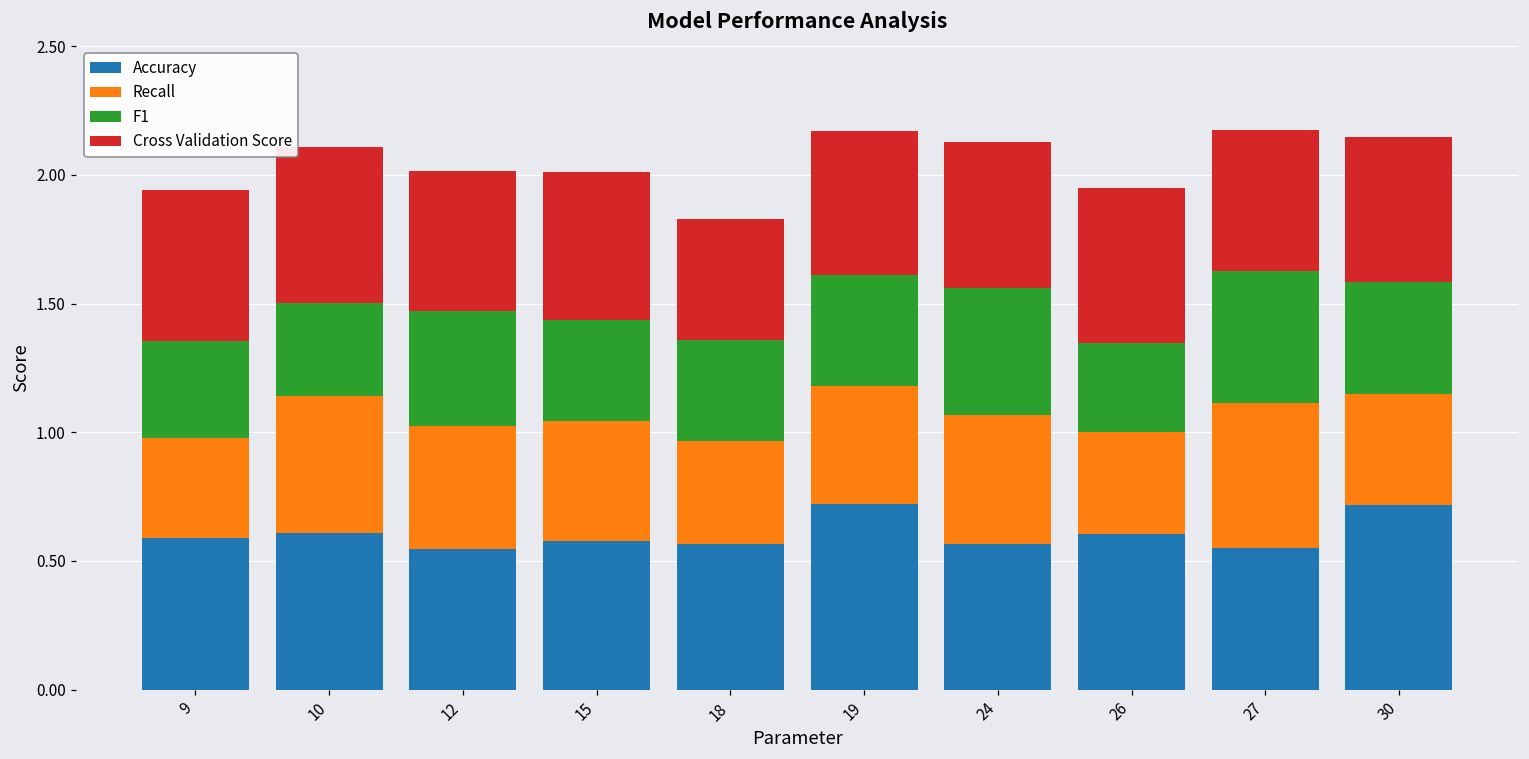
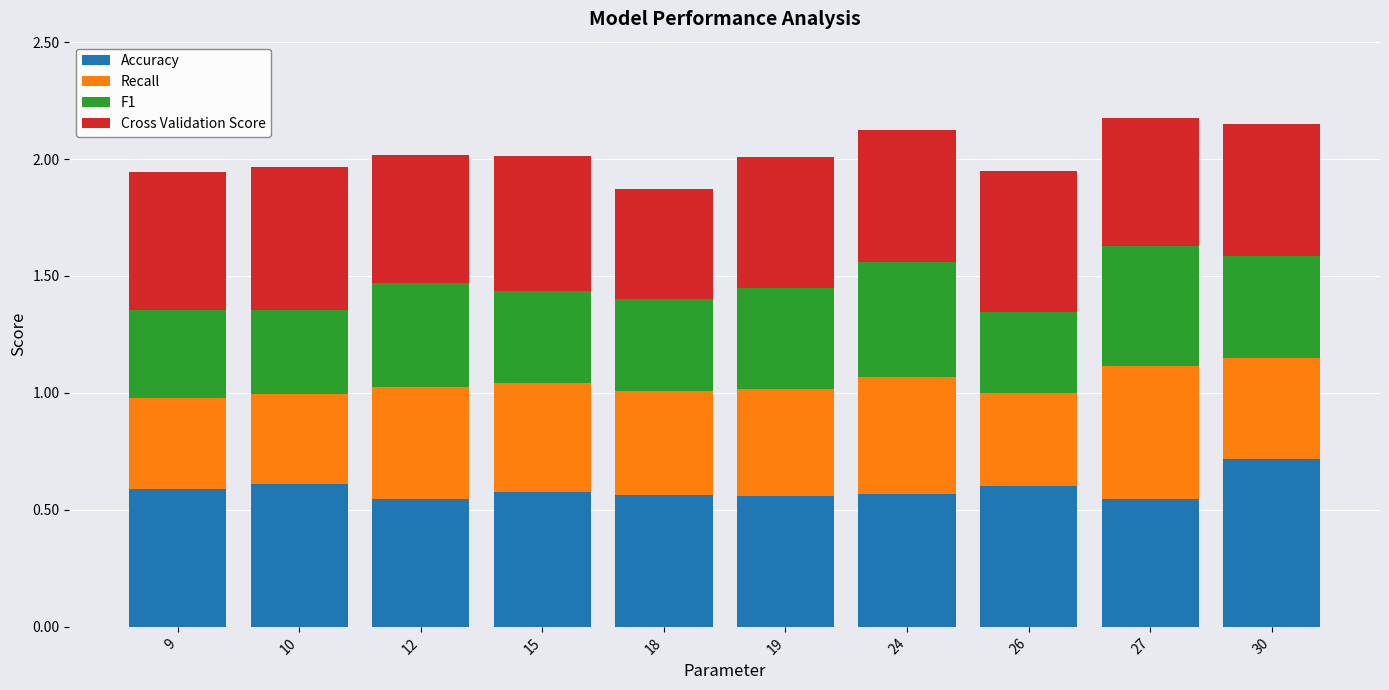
  {
    "Accuracy": {
      "9": 0.59,
      "10": 0.61,
      "12": 0.55,
      "15": 0.58,
      "18": 0.57,
-     "19": 0.72,
+     "19": 0.56,
      "24": 0.57,
      "26": 0.60,
      "27": 0.55,
      "30": 0.72
    },
    "Recall": {
      "9": 0.39,
-     "10": 0.53,
+     "10": 0.39,
      "12": 0.48,
      "15": 0.47,
-     "18": 0.40,
+     "18": 0.44,
      "19": 0.46,
      "24": 0.50,
      "26": 0.40,
      "27": 0.57,
      "30": 0.43
    },
    "F1": {
      "9": 0.38,
      "10": 0.36,
      "12": 0.45,
      "15": 0.39,
      "18": 0.39,
      "19": 0.43,
      "24": 0.49,
      "26": 0.35,
      "27": 0.51,
      "30": 0.43
    },
    "Cross Validation Score": {
      "9": 0.59,
      "10": 0.61,
      "12": 0.55,
      "15": 0.58,
      "18": 0.47,
      "19": 0.56,
      "24": 0.57,
      "26": 0.60,
      "27": 0.55,
      "30": 0.57
    }
  }
